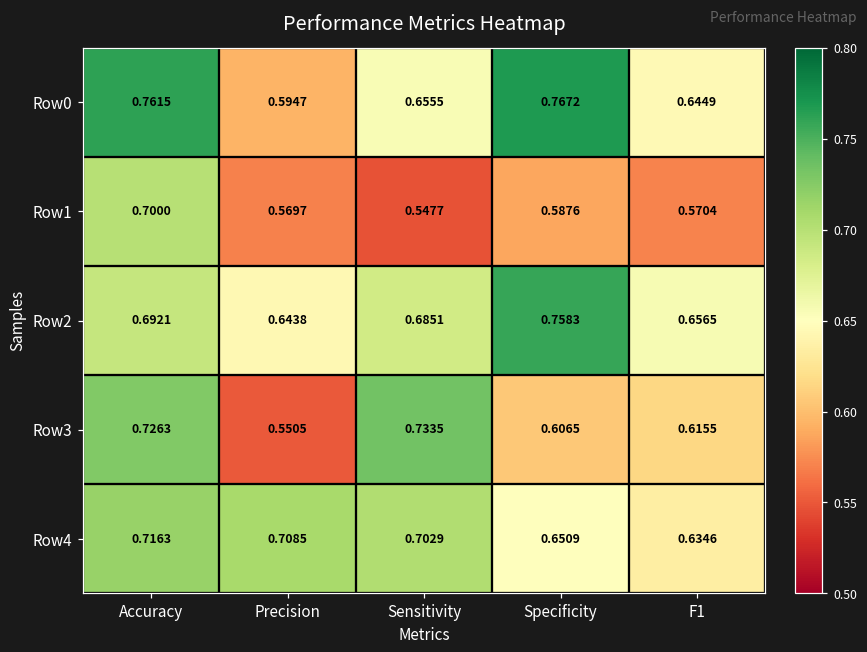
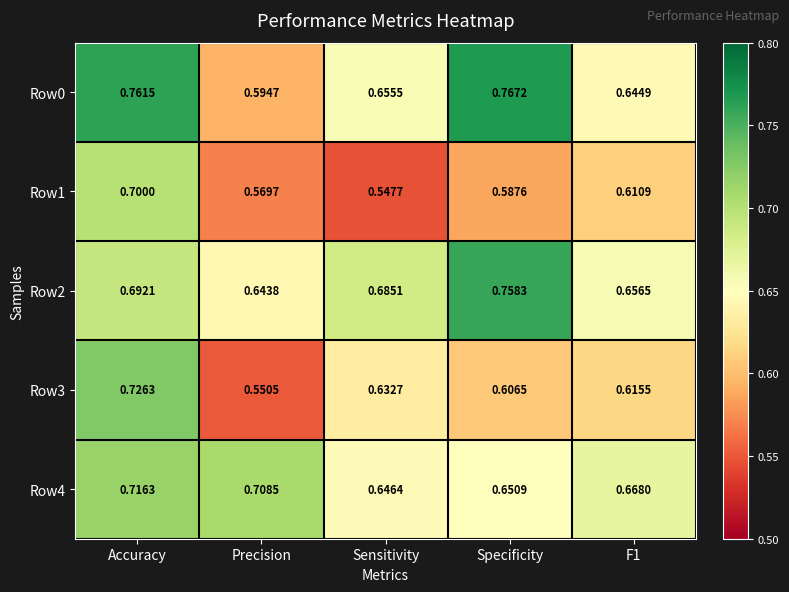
  {
    "Row0": {
      "Accuracy": 0.7615,
      "Precision": 0.5947,
      "Sensitivity": 0.6555,
      "Specificity": 0.7672,
      "F1": 0.6449
    },
    "Row1": {
      "Accuracy": 0.7000,
      "Precision": 0.5697,
      "Sensitivity": 0.5477,
      "Specificity": 0.5876,
-     "F1": 0.5704
+     "F1": 0.6109
    },
    "Row2": {
      "Accuracy": 0.6921,
      "Precision": 0.6438,
      "Sensitivity": 0.6851,
      "Specificity": 0.7583,
      "F1": 0.6565
    },
    "Row3": {
      "Accuracy": 0.7263,
      "Precision": 0.5505,
-     "Sensitivity": 0.7335,
+     "Sensitivity": 0.6327,
      "Specificity": 0.6065,
      "F1": 0.6155
    },
    "Row4": {
      "Accuracy": 0.7163,
      "Precision": 0.7085,
-     "Sensitivity": 0.7029,
+     "Sensitivity": 0.6464,
      "Specificity": 0.6509,
-     "F1": 0.6346
+     "F1": 0.6680
    }
  }
